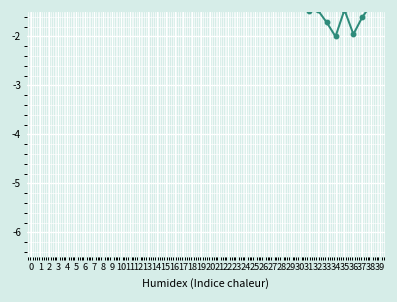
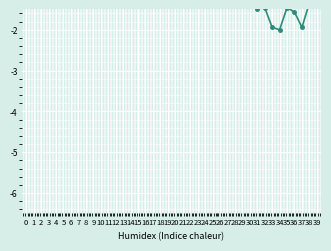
  {
    "31": -1.5,
    "32": -1.5,
-   "33": -1.7,
+   "33": -1.9,
    "34": -2.0,
    "35": -1.5,
-   "36": -2.0,
-   "37": -1.6
+   "36": -1.6,
+   "37": -1.9
  }
